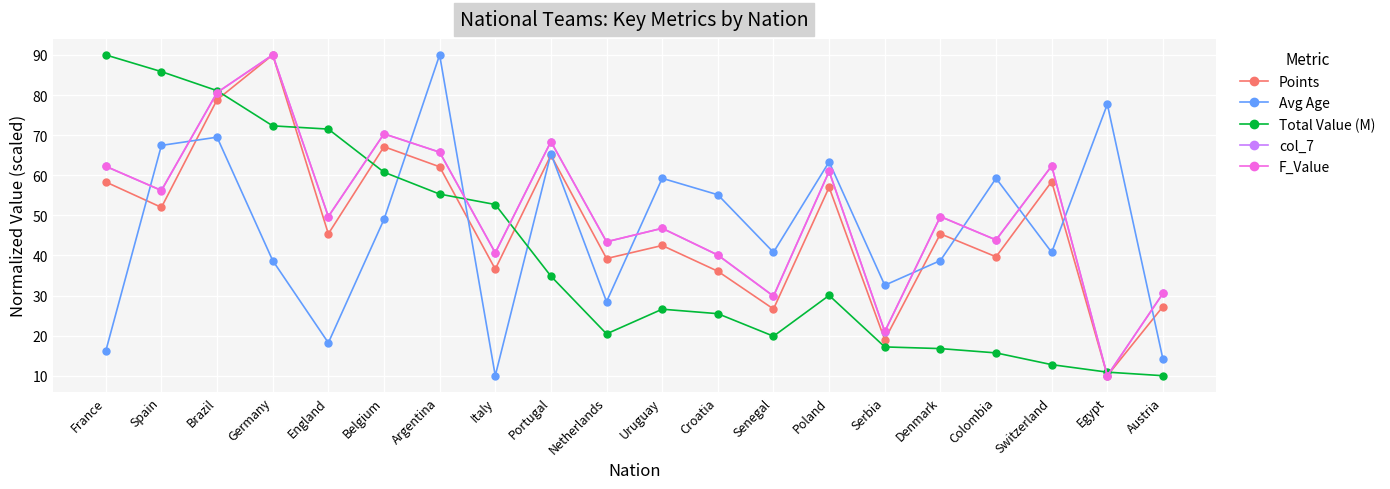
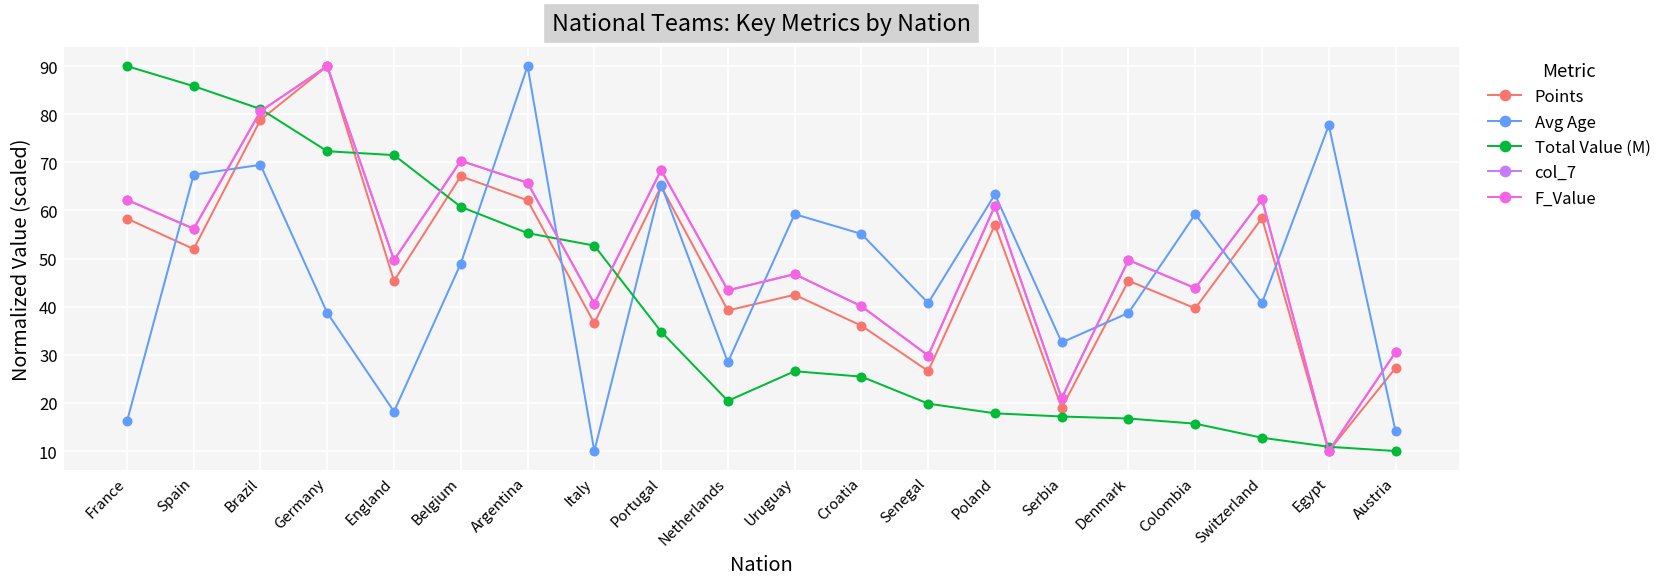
  {
    "Points": {
      "France": 58,
      "Spain": 52,
      "Brazil": 79,
      "England": 45,
      "Belgium": 67,
      "Argentina": 62,
      "Italy": 37,
      "Netherlands": 39,
      "Uruguay": 42,
      "Croatia": 36,
      "Senegal": 27,
      "Poland": 57,
      "Serbia": 19,
      "Denmark": 45,
      "Colombia": 40,
      "Switzerland": 58,
      "Austria": 27
    },
    "Avg Age": {
      "France": 16,
      "Spain": 67,
      "Brazil": 69,
      "Germany": 39,
      "England": 18,
      "Belgium": 49,
      "Argentina": 90,
      "Italy": 10,
      "Netherlands": 28,
      "Uruguay": 59,
      "Croatia": 55,
      "Senegal": 41,
      "Poland": 63,
      "Serbia": 33,
      "Denmark": 39,
      "Colombia": 59,
      "Switzerland": 41,
      "Egypt": 78,
      "Austria": 14
    },
    "Total Value (M)": {
      "France": 90,
      "Spain": 86,
      "Germany": 72,
      "England": 72,
      "Belgium": 61,
      "Argentina": 55,
      "Italy": 53,
      "Portugal": 35,
      "Netherlands": 20,
      "Uruguay": 27,
      "Croatia": 25,
      "Senegal": 20,
-     "Poland": 30,
+     "Poland": 18,
      "Serbia": 17,
      "Denmark": 17,
      "Colombia": 16,
      "Switzerland": 13,
      "Egypt": 11,
      "Austria": 10
    }
  }
